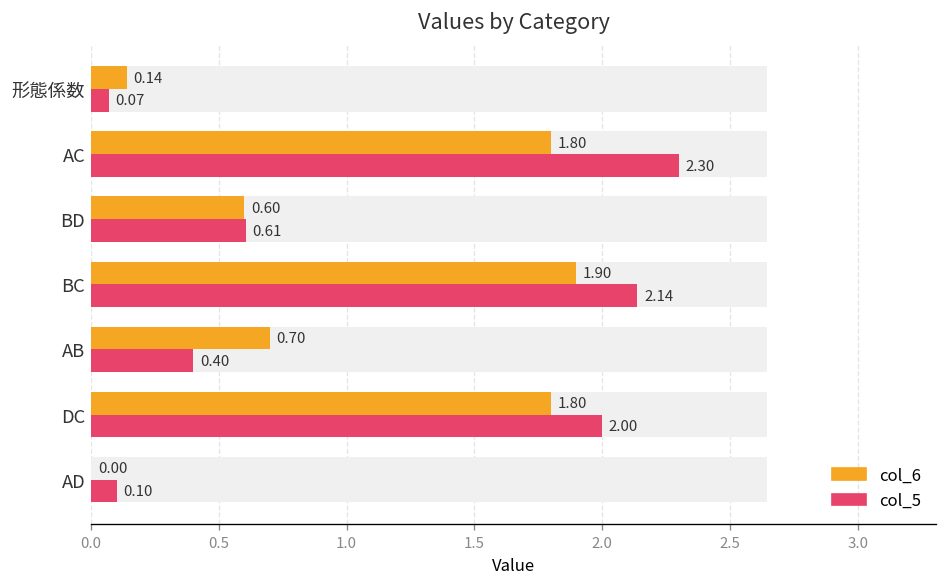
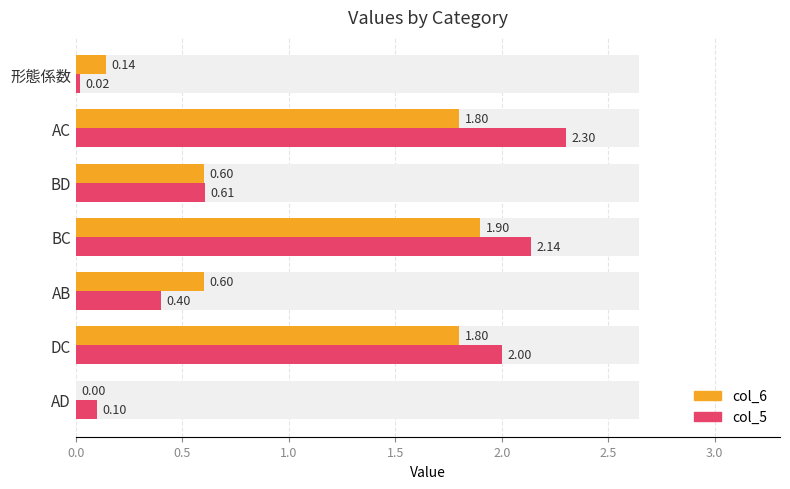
  {
    "col_6": {
-     "AB": 0.70,
+     "AB": 0.60,
      "AD": 0.00
    },
    "col_5": {
-     "形態係数": 0.07
+     "形態係数": 0.02
    }
  }
